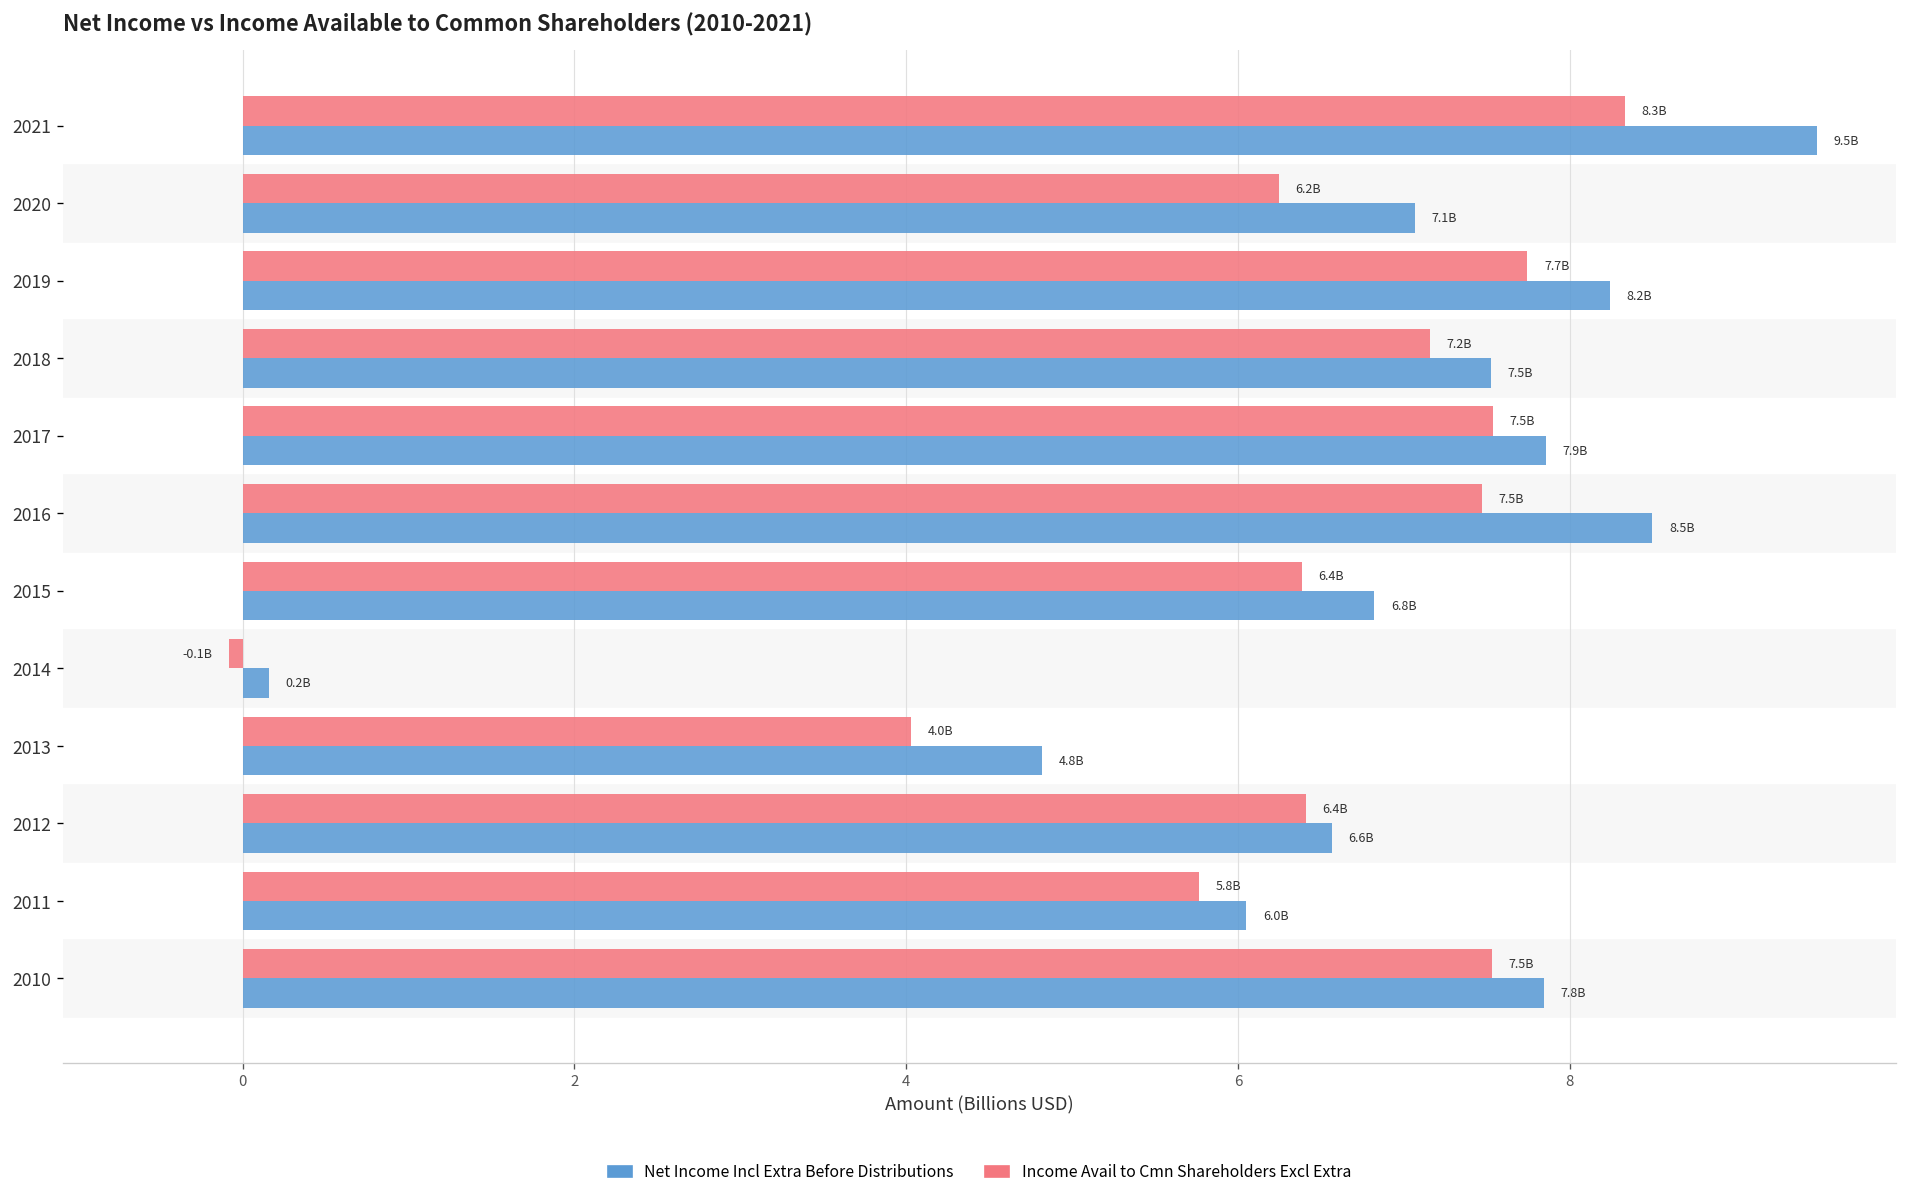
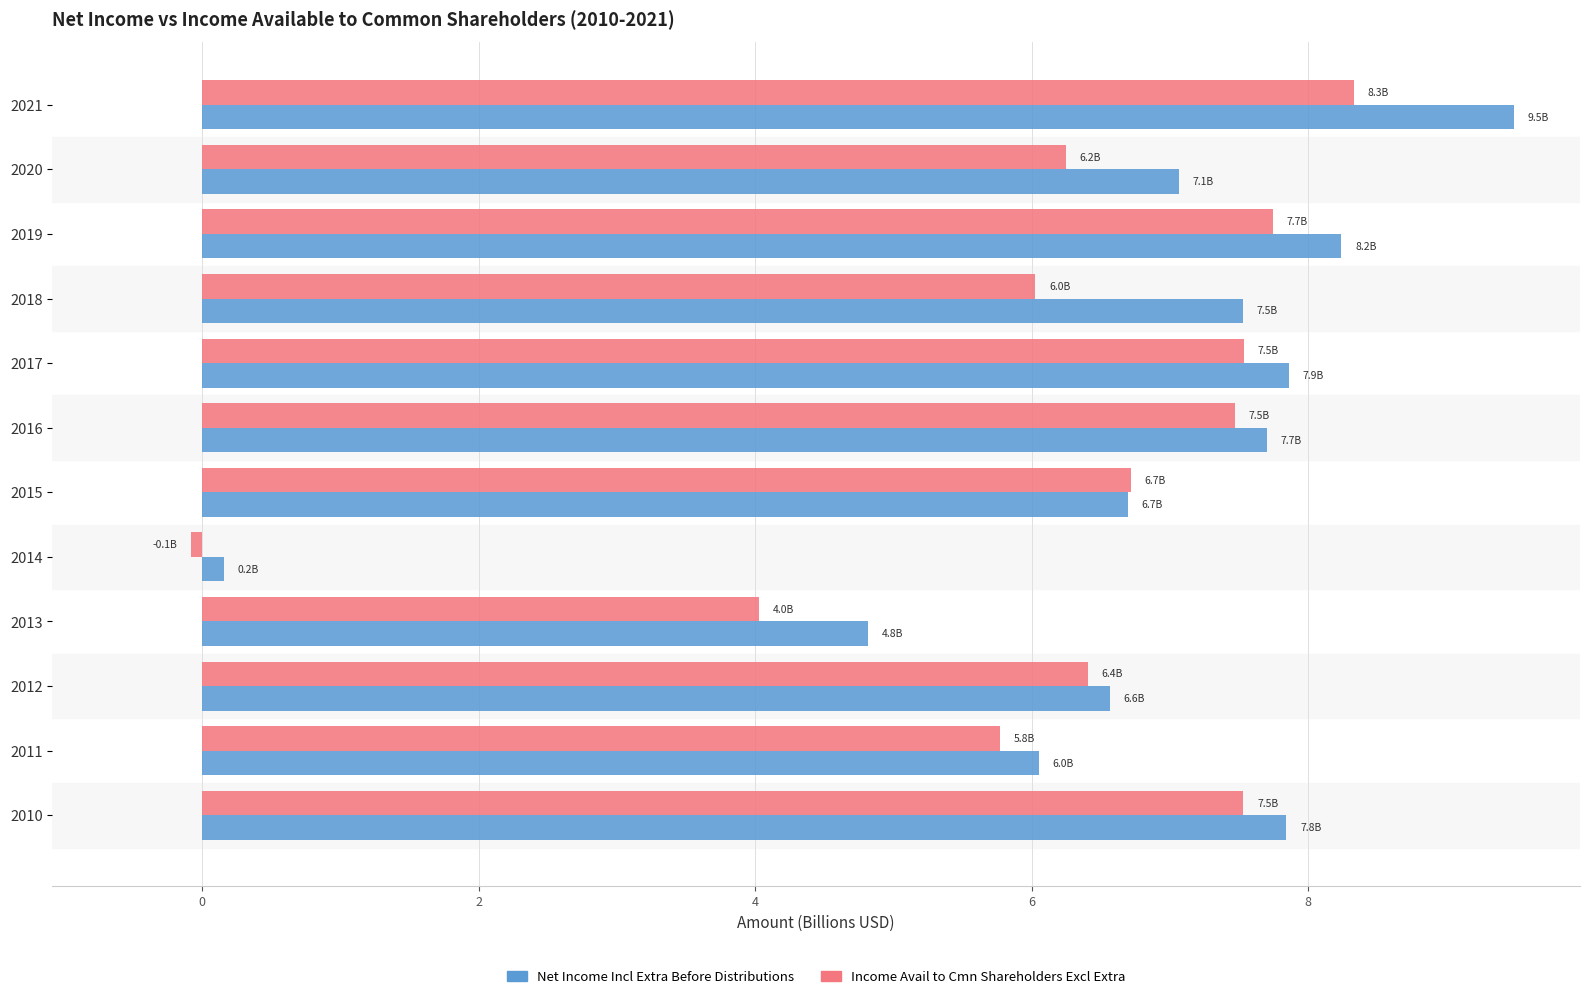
  {
    "Net Income Incl Extra Before Distributions": {
      "2021": "9.5B",
      "2020": "7.1B",
      "2019": "8.2B",
      "2018": "7.5B",
      "2017": "7.9B",
-     "2016": "8.5B",
-     "2015": "6.8B",
+     "2016": "7.7B",
+     "2015": "6.7B",
      "2014": "0.2B",
      "2013": "4.8B",
      "2012": "6.6B",
      "2011": "6.0B",
      "2010": "7.8B"
    },
    "Income Avail to Cmn Shareholders Excl Extra": {
      "2021": "8.3B",
      "2020": "6.2B",
      "2019": "7.7B",
-     "2018": "7.2B",
+     "2018": "6.0B",
      "2017": "7.5B",
      "2016": "7.5B",
-     "2015": "6.4B",
+     "2015": "6.7B",
      "2014": "-0.1B",
      "2013": "4.0B",
      "2012": "6.4B",
      "2011": "5.8B",
      "2010": "7.5B"
    }
  }
